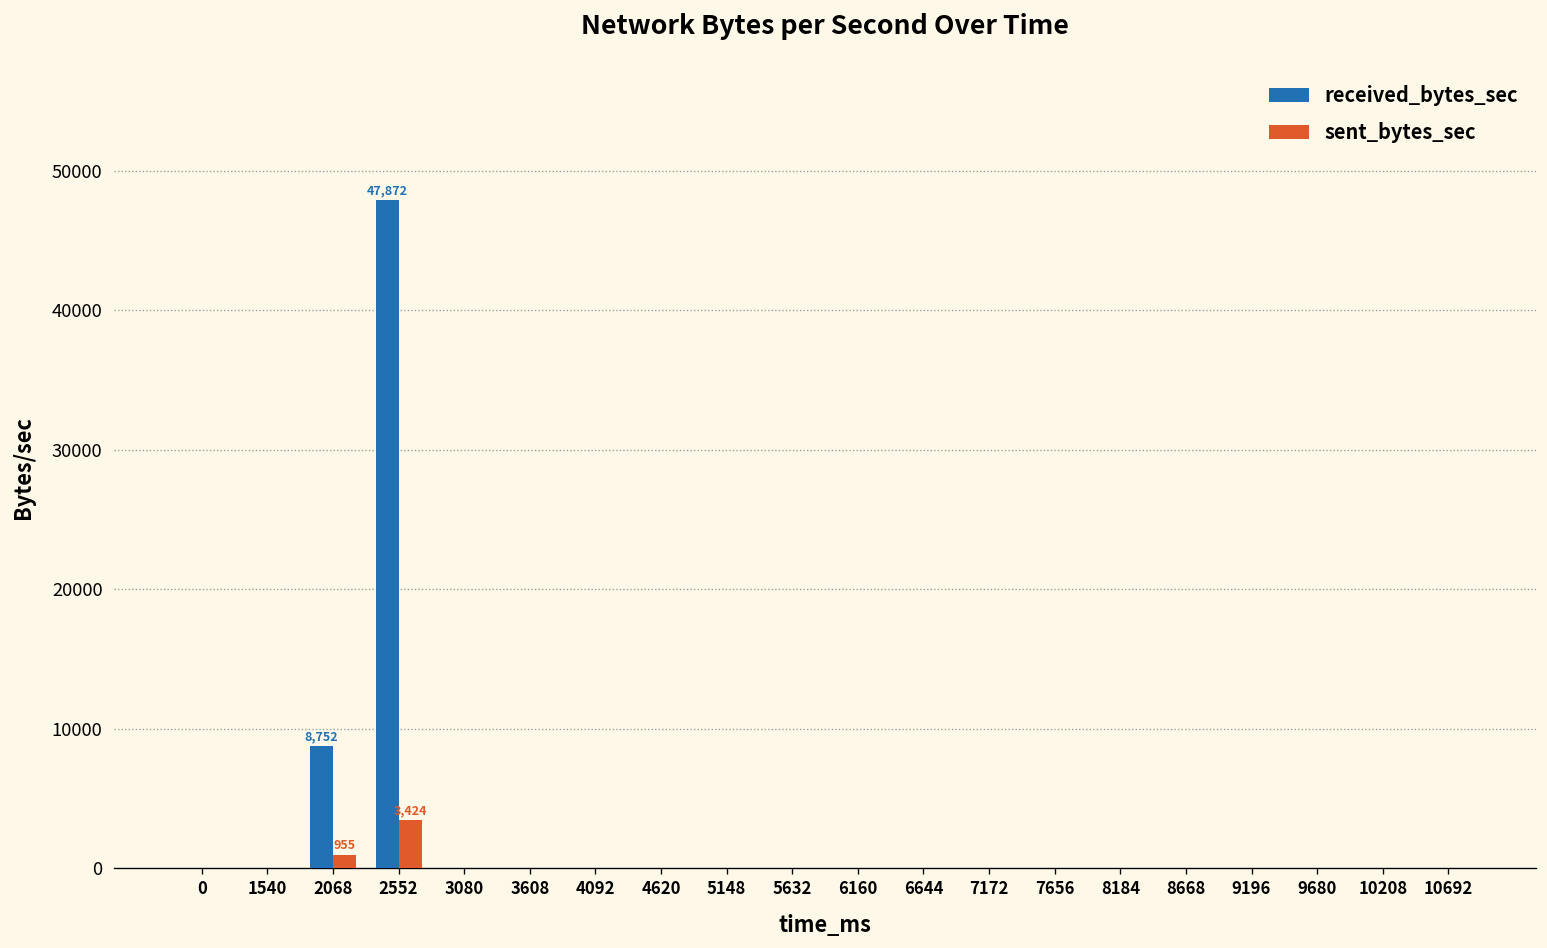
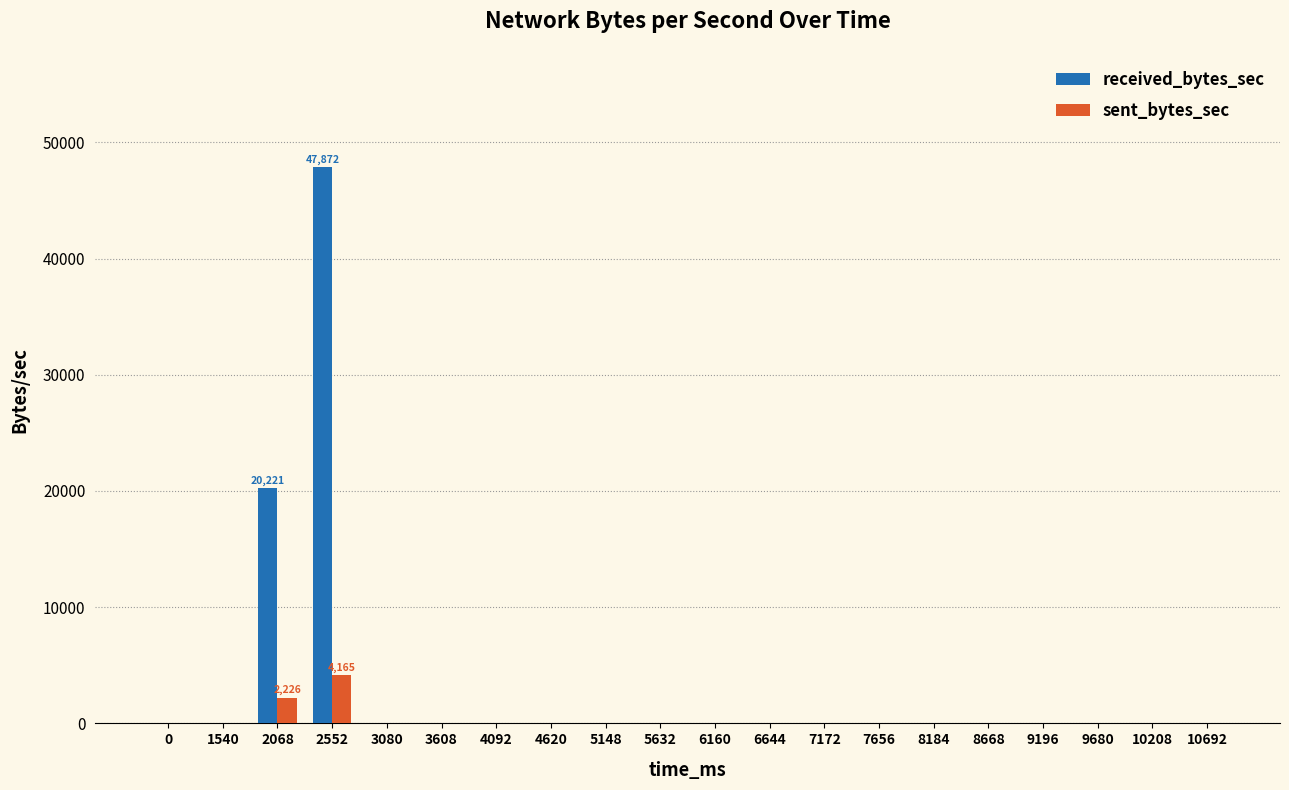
  {
    "received_bytes_sec": {
-     "2068": "8,752",
+     "2068": "20,221",
      "2552": "47,872"
    },
    "sent_bytes_sec": {
-     "2068": "955",
-     "2552": "3,424"
+     "2068": "2,226",
+     "2552": "4,165"
    }
  }
